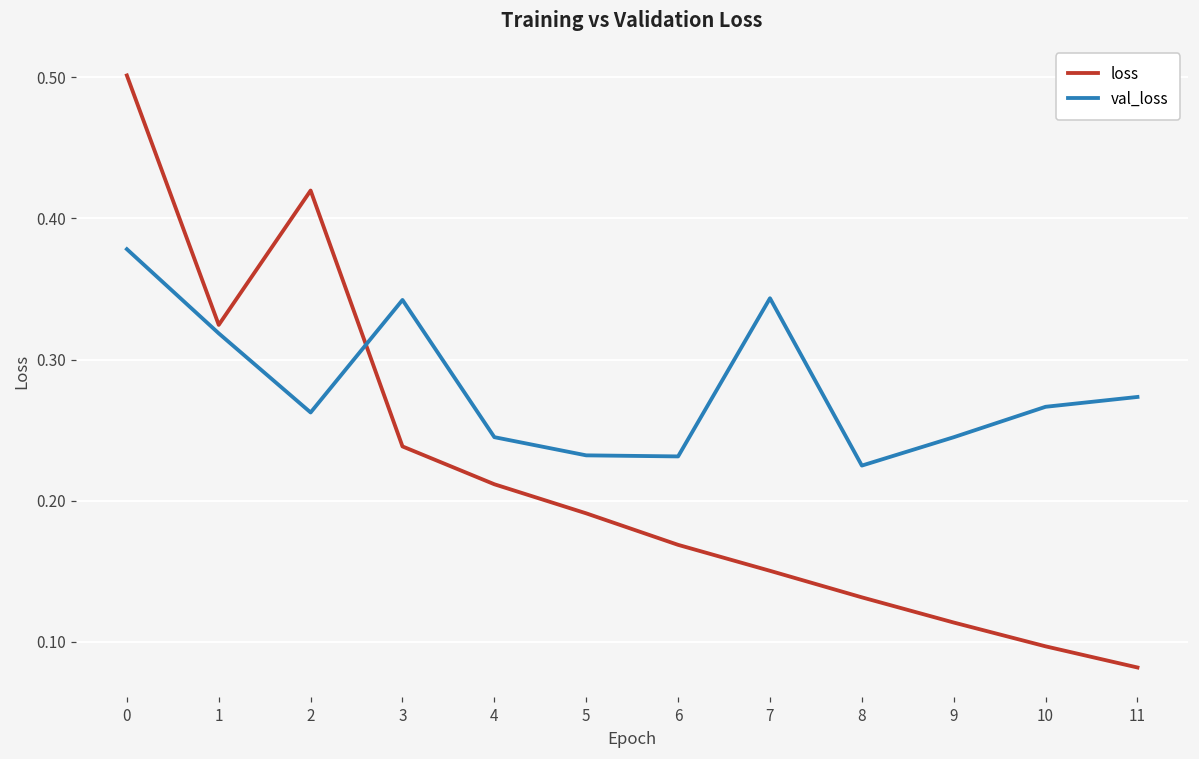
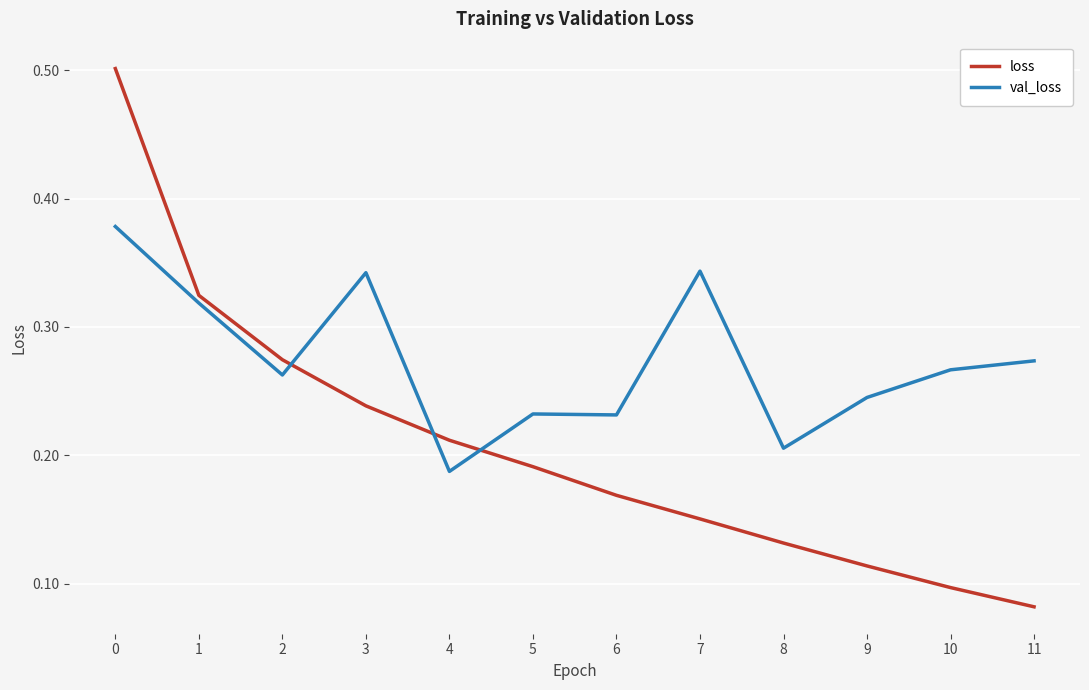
  {
    "loss": {
      "0": 0.501,
      "1": 0.325,
-     "2": 0.420,
+     "2": 0.274,
      "3": 0.238,
      "4": 0.212,
      "5": 0.191,
      "6": 0.169,
      "7": 0.150,
      "8": 0.132,
      "9": 0.114,
      "10": 0.097,
      "11": 0.082
    },
    "val_loss": {
      "0": 0.378,
      "1": 0.319,
      "2": 0.263,
      "3": 0.342,
-     "4": 0.245,
+     "4": 0.187,
      "5": 0.232,
      "6": 0.231,
      "7": 0.343,
-     "8": 0.225,
+     "8": 0.205,
      "9": 0.245,
      "10": 0.267,
      "11": 0.274
    }
  }
